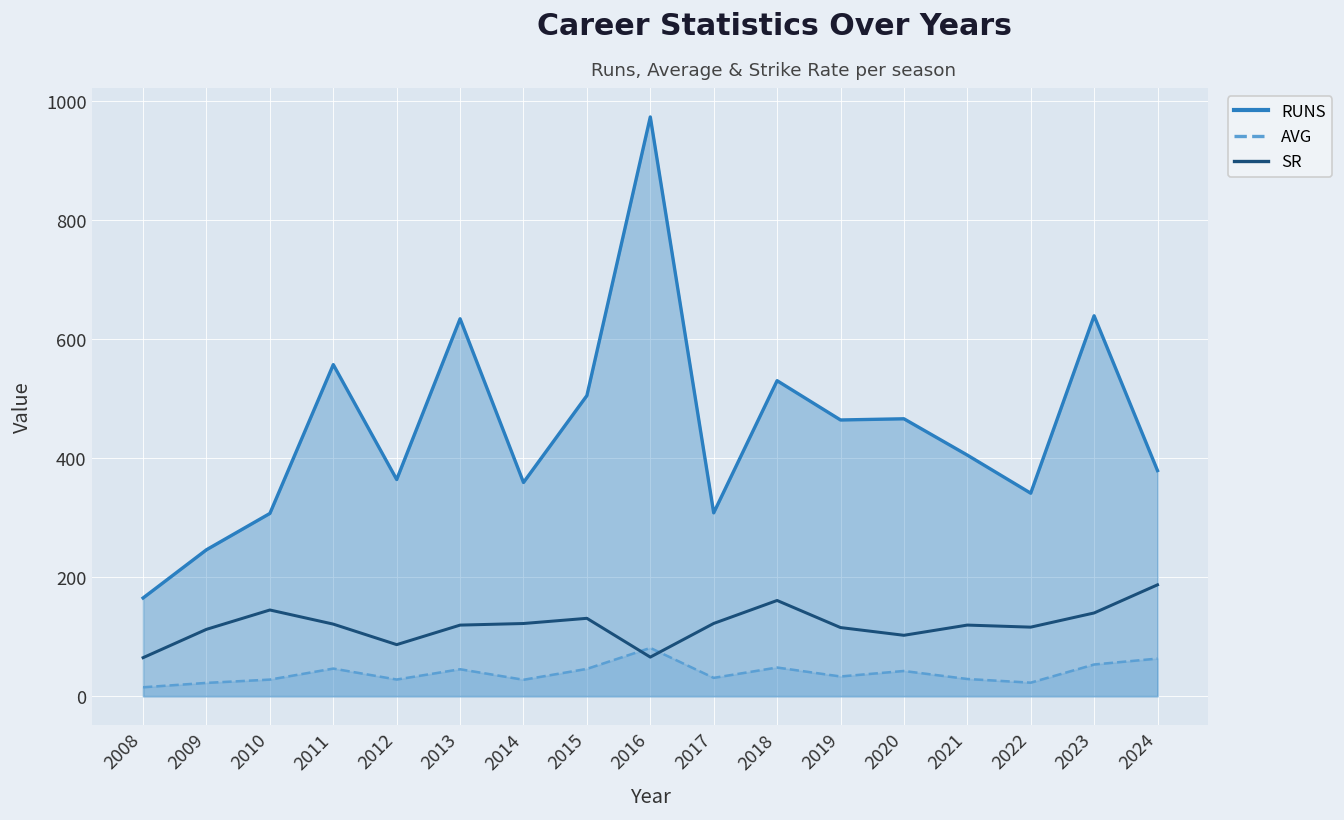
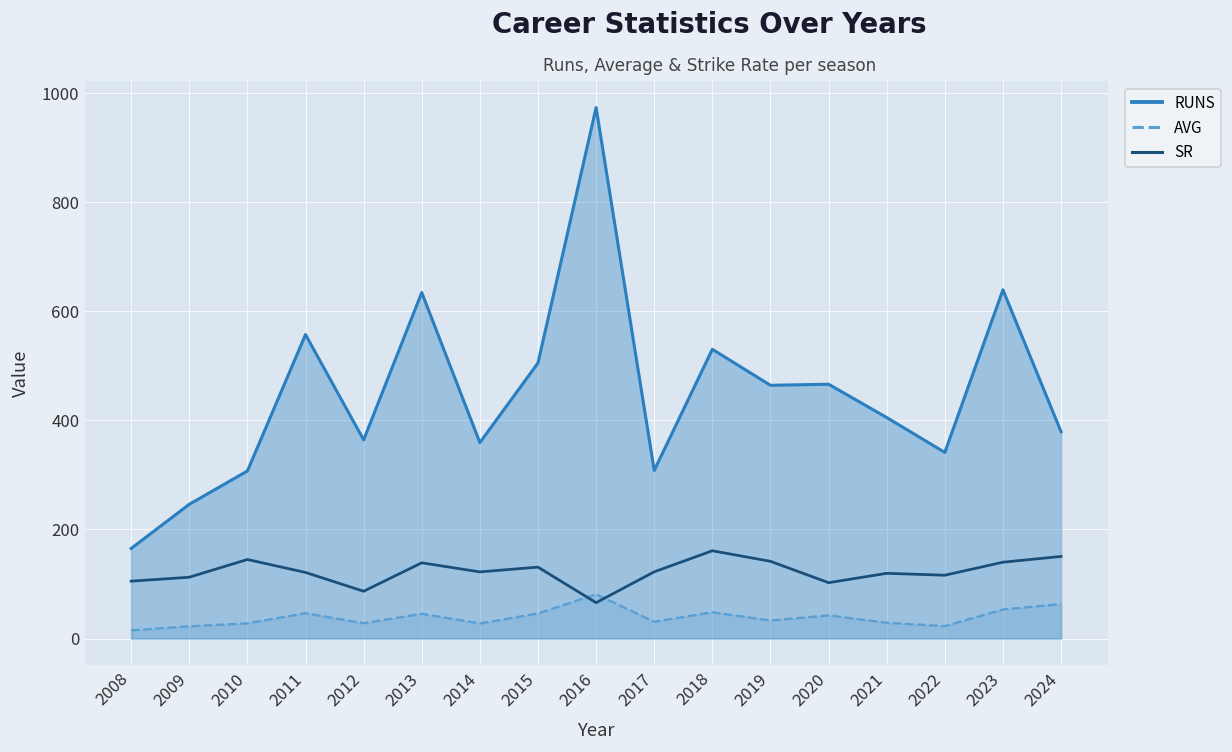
  {
    "SR": {
-     "2008": 60,
+     "2008": 110,
      "2009": 110,
      "2010": 140,
      "2011": 120,
      "2012": 90,
-     "2013": 120,
+     "2013": 140,
      "2014": 120,
      "2015": 130,
      "2016": 70,
      "2017": 120,
      "2018": 160,
-     "2019": 120,
+     "2019": 140,
      "2020": 100,
      "2021": 120,
      "2022": 120,
      "2023": 140,
-     "2024": 190
+     "2024": 150
    }
  }
